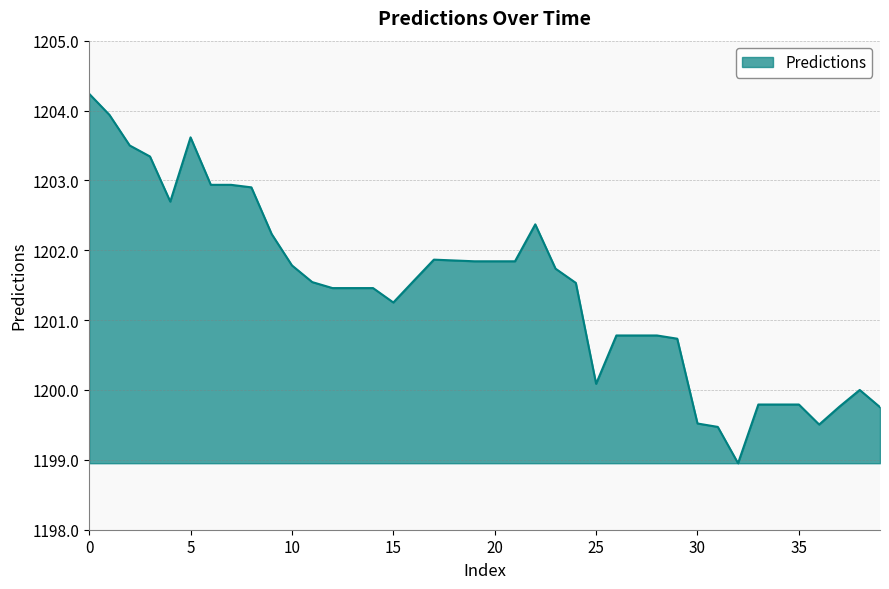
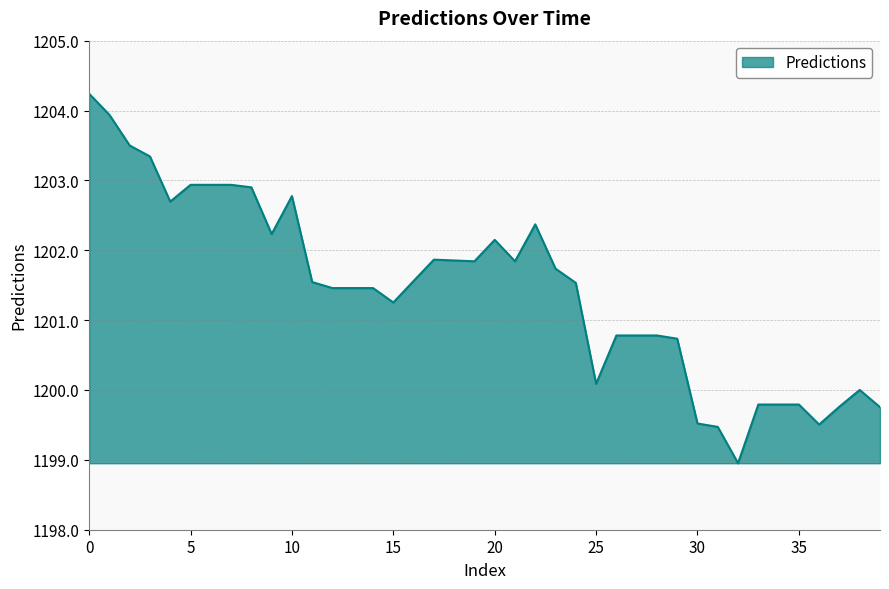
  {
    "0": 1204.2,
-   "5": 1203.6,
-   "10": 1201.8,
+   "5": 1202.9,
+   "10": 1202.8,
    "15": 1201.3,
-   "20": 1201.8,
+   "20": 1202.1,
    "25": 1200.1,
    "30": 1199.5,
    "35": 1199.8
  }
